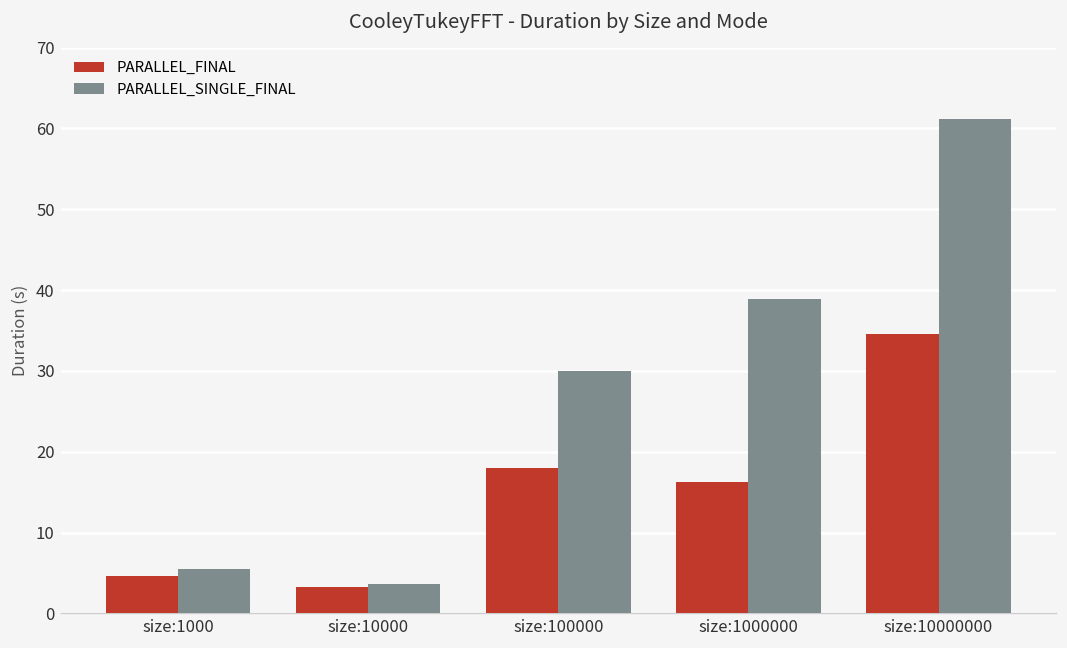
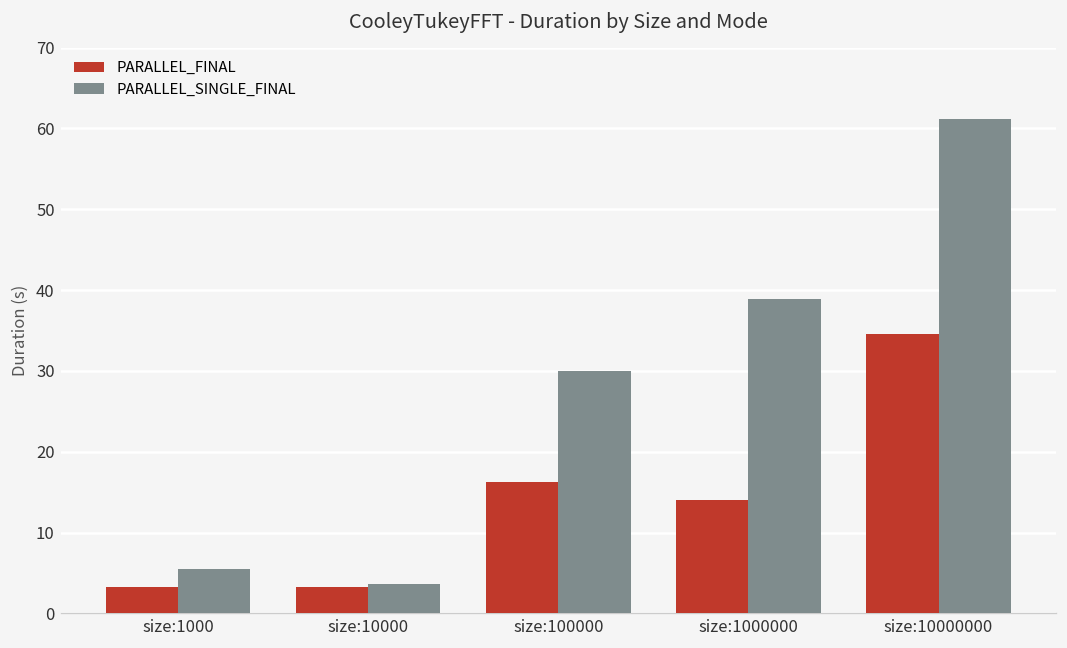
  {
    "PARALLEL_FINAL": {
-     "size:1000": 5,
+     "size:1000": 3,
      "size:10000": 3,
-     "size:100000": 18,
-     "size:1000000": 16,
+     "size:100000": 16,
+     "size:1000000": 14,
      "size:10000000": 35
    },
    "PARALLEL_SINGLE_FINAL": {
      "size:1000": 6,
      "size:10000": 4,
      "size:100000": 30,
      "size:1000000": 39,
      "size:10000000": 61
    }
  }
